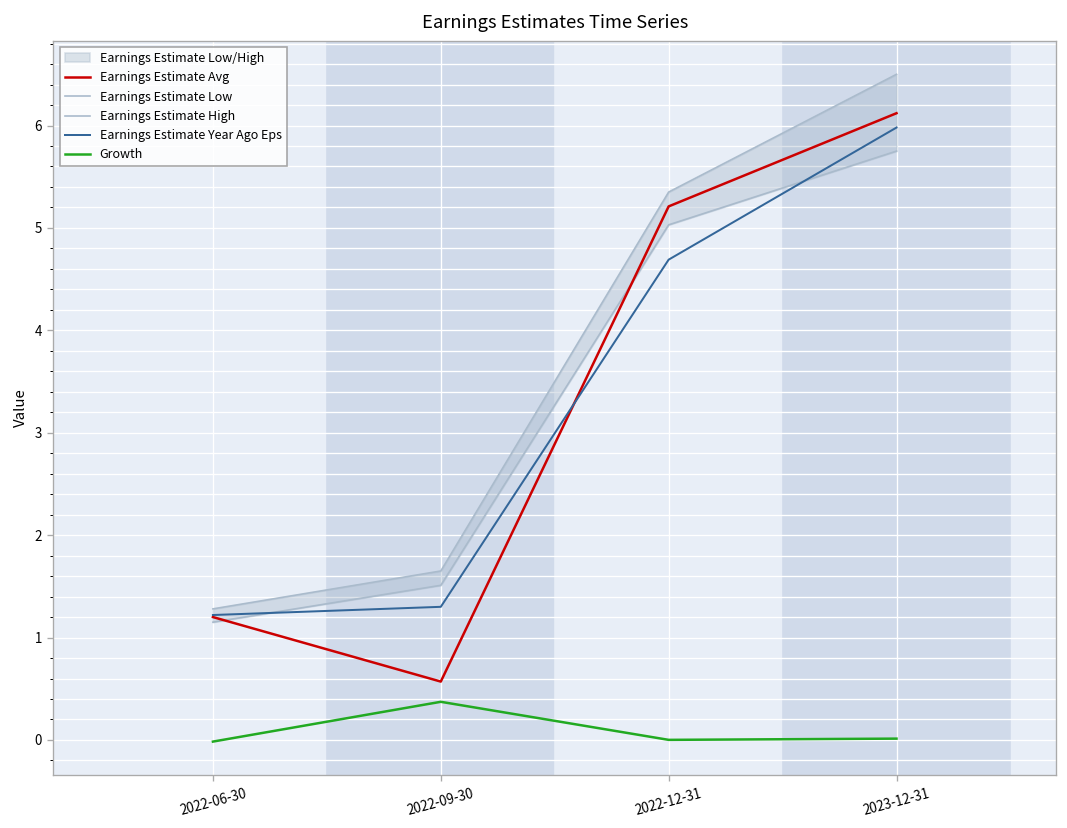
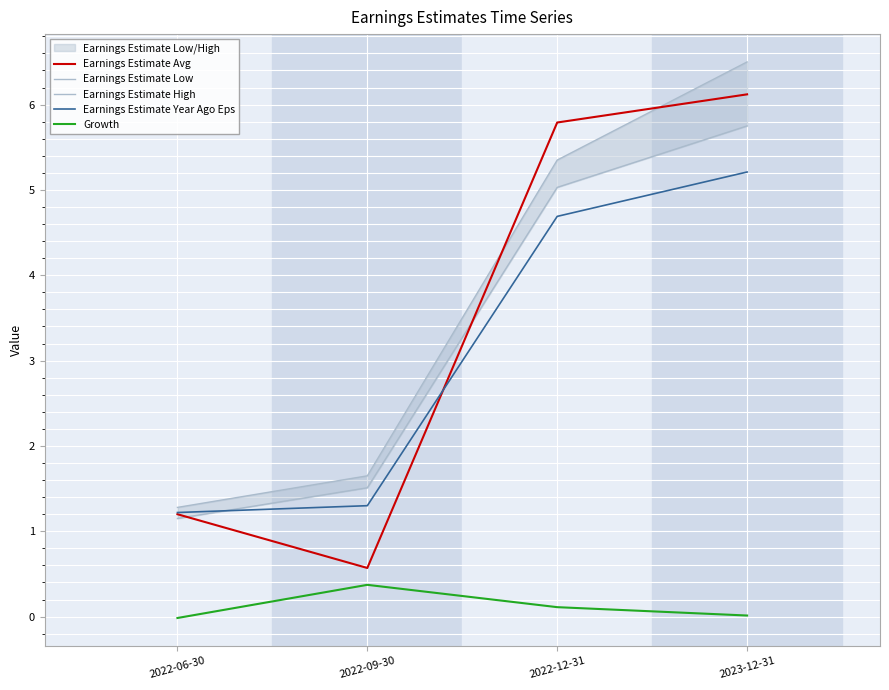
  {
    "Earnings Estimate Avg": {
      "2022-09-30": 0.6,
-     "2022-12-31": 5.2,
+     "2022-12-31": 5.8,
      "2023-12-31": 6.1
    },
    "Earnings Estimate Year Ago Eps": {
      "2022-09-30": 1.3,
      "2022-12-31": 4.7,
-     "2023-12-31": 6.0
+     "2023-12-31": 5.2
    },
    "Growth": {
      "2022-06-30": 0.0,
      "2022-09-30": 0.4,
-     "2022-12-31": 0.0,
+     "2022-12-31": 0.1,
      "2023-12-31": 0.0
    }
  }
